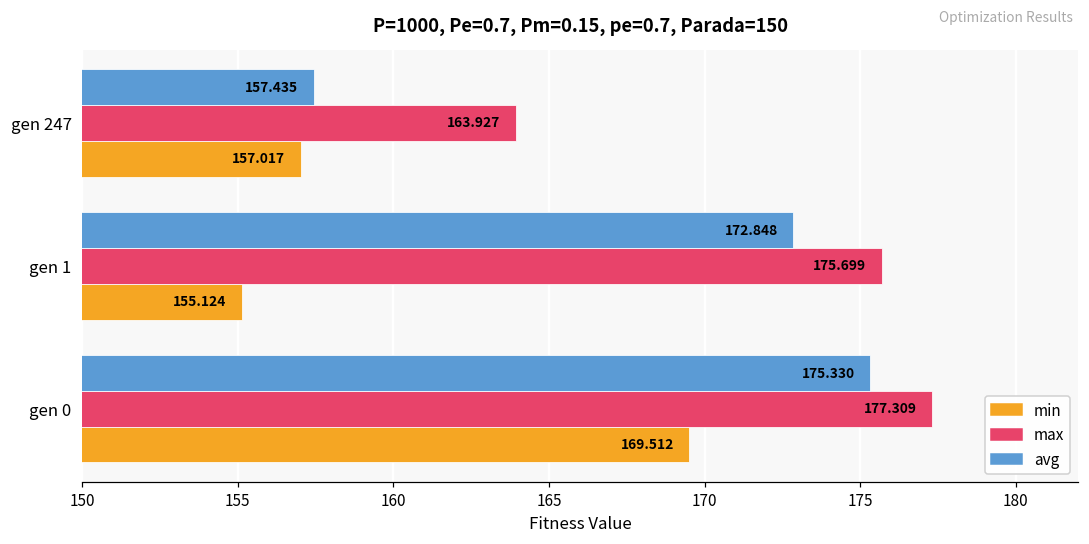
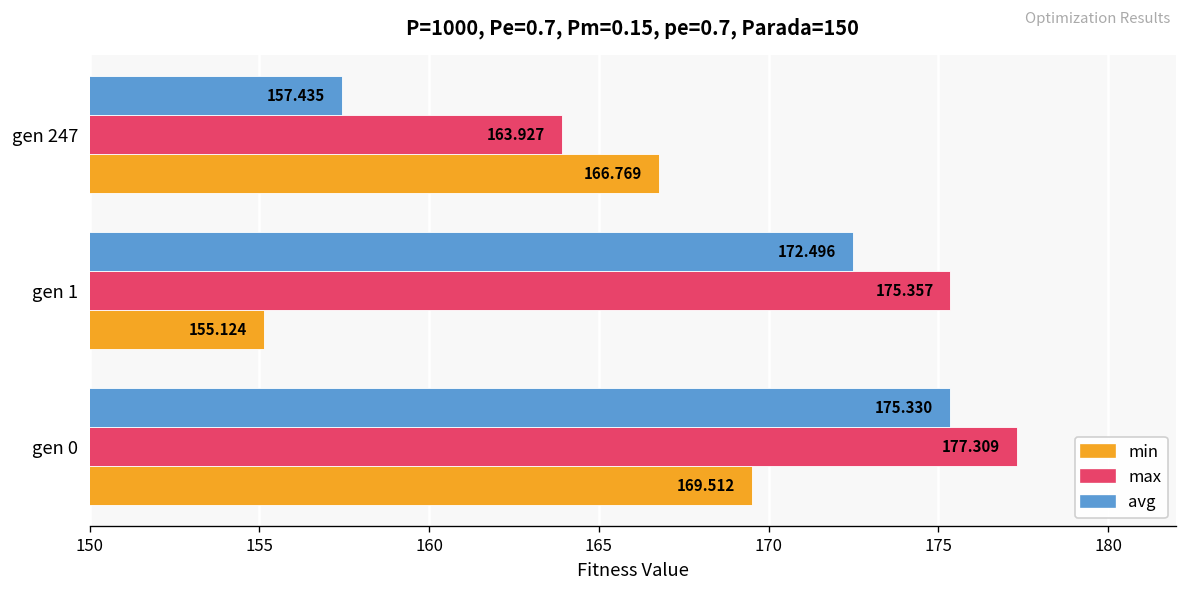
  {
    "min": {
-     "gen 247": 157.017,
+     "gen 247": 166.769,
      "gen 1": 155.124,
      "gen 0": 169.512
    },
    "max": {
      "gen 247": 163.927,
-     "gen 1": 175.699,
+     "gen 1": 175.357,
      "gen 0": 177.309
    },
    "avg": {
      "gen 247": 157.435,
-     "gen 1": 172.848,
+     "gen 1": 172.496,
      "gen 0": 175.330
    }
  }
